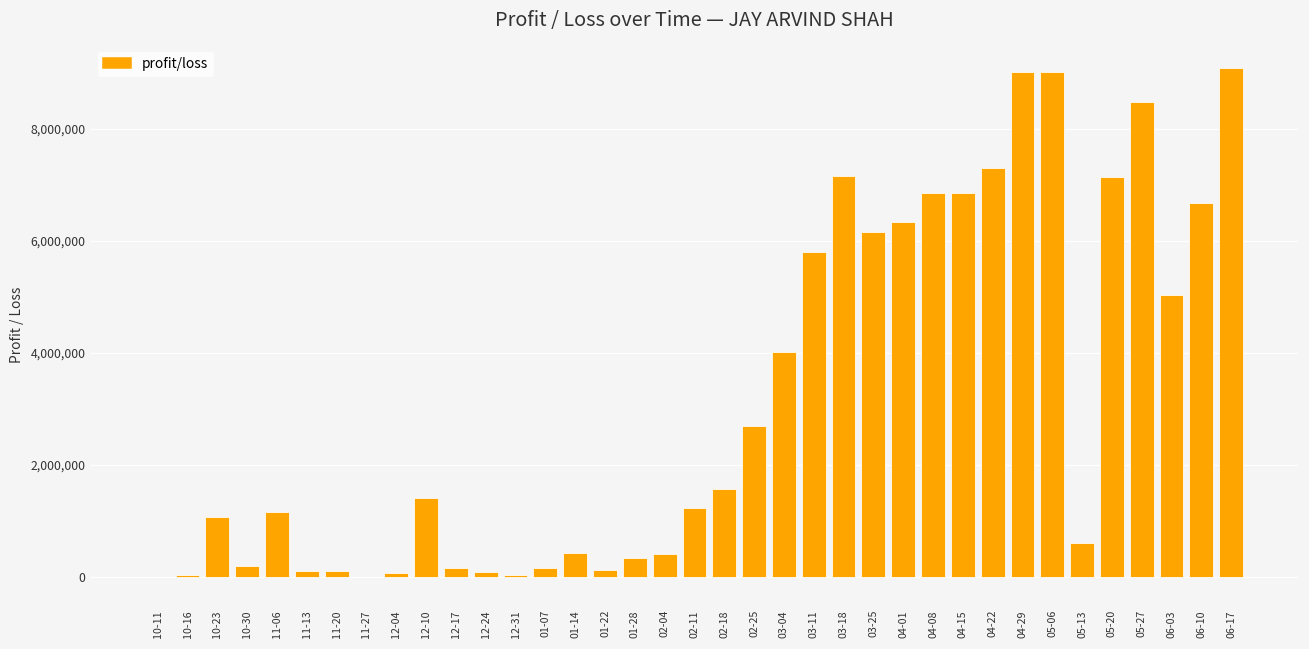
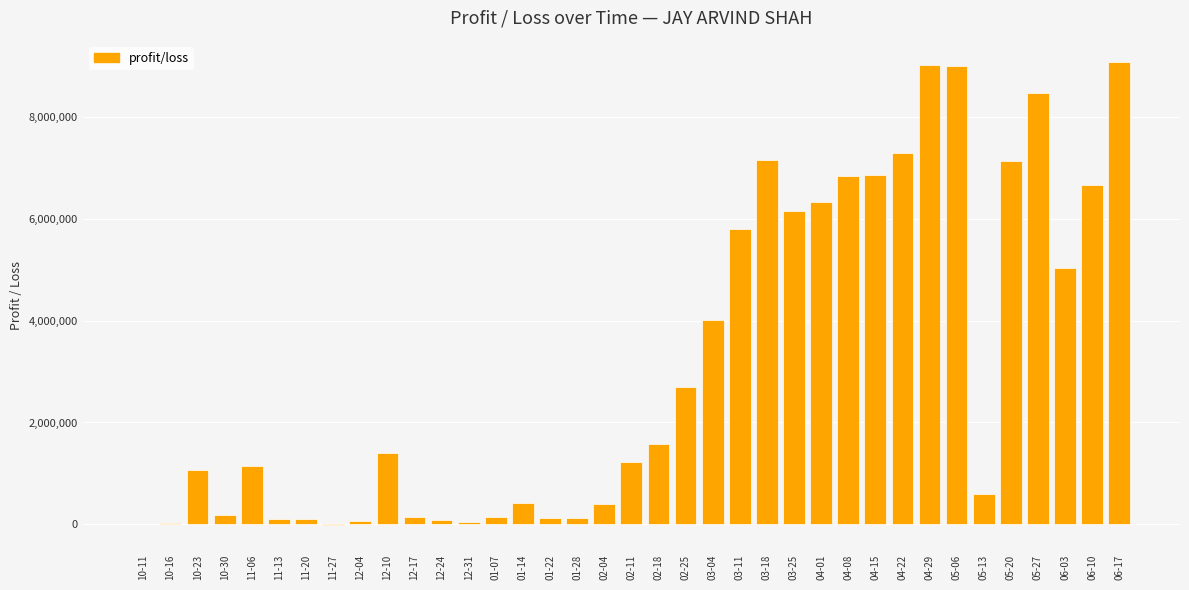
  {
    "10-11": "0",
    "10-23": "1,100,000",
    "10-30": "200,000",
    "11-06": "1,200,000",
    "11-13": "100,000",
    "11-20": "100,000",
    "12-04": "100,000",
    "12-10": "1,400,000",
    "12-17": "200,000",
    "12-24": "100,000",
    "01-07": "100,000",
    "01-14": "400,000",
    "01-22": "100,000",
-   "01-28": "300,000",
+   "01-28": "100,000",
    "02-04": "400,000",
    "02-11": "1,200,000",
    "02-18": "1,600,000",
    "02-25": "2,700,000",
    "03-04": "4,000,000",
    "03-11": "5,800,000",
    "03-18": "7,100,000",
    "03-25": "6,200,000",
    "04-01": "6,300,000",
    "04-08": "6,900,000",
    "04-15": "6,900,000",
    "04-22": "7,300,000",
    "04-29": "9,000,000",
    "05-06": "9,000,000",
    "05-13": "600,000",
    "05-20": "7,100,000",
    "05-27": "8,500,000",
    "06-03": "5,000,000",
    "06-10": "6,700,000",
    "06-17": "9,100,000"
  }
